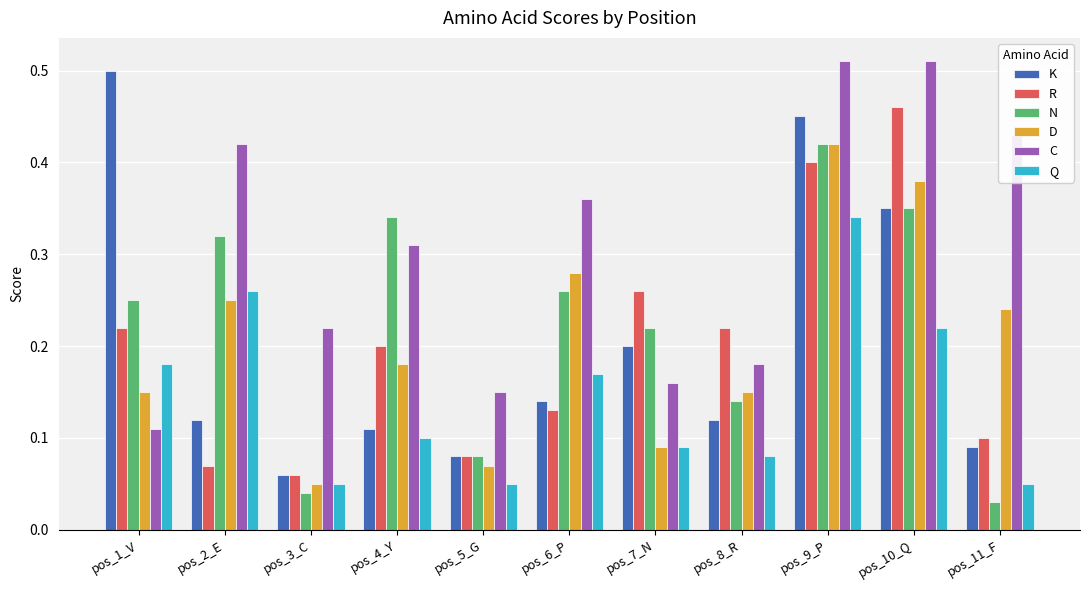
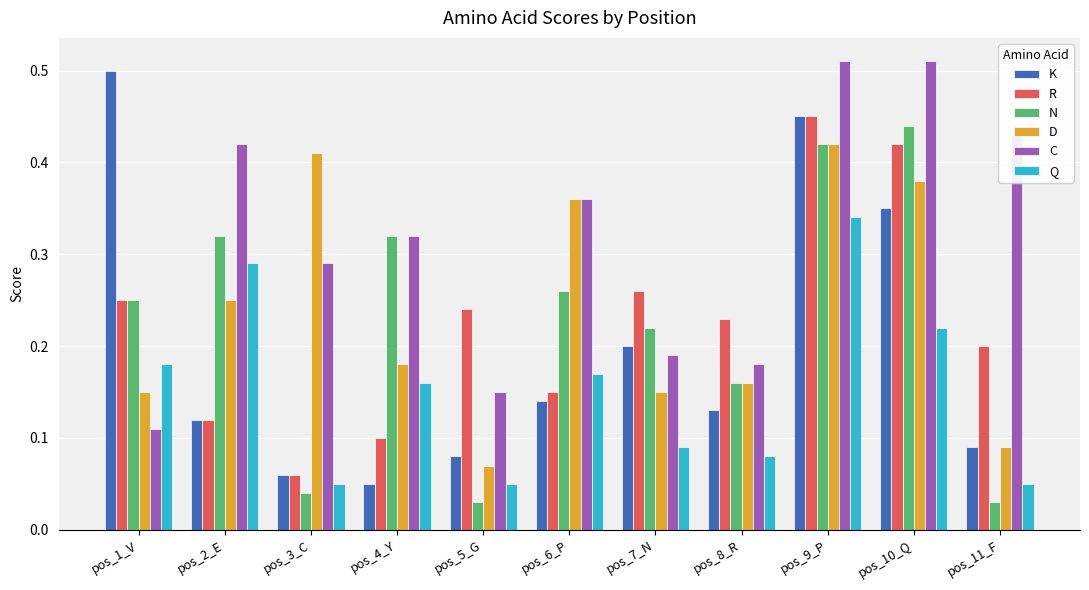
  {
    "K": {
      "pos_1_V": 0.50,
      "pos_2_E": 0.12,
      "pos_3_C": 0.06,
-     "pos_4_Y": 0.11,
+     "pos_4_Y": 0.05,
      "pos_5_G": 0.08,
      "pos_6_P": 0.14,
      "pos_7_N": 0.20,
-     "pos_8_R": 0.12,
+     "pos_8_R": 0.13,
      "pos_9_P": 0.45,
      "pos_10_Q": 0.35,
      "pos_11_F": 0.09
    },
    "R": {
-     "pos_1_V": 0.22,
-     "pos_2_E": 0.07,
+     "pos_1_V": 0.25,
+     "pos_2_E": 0.12,
      "pos_3_C": 0.06,
-     "pos_4_Y": 0.2,
-     "pos_5_G": 0.08,
-     "pos_6_P": 0.13,
+     "pos_4_Y": 0.1,
+     "pos_5_G": 0.24,
+     "pos_6_P": 0.15,
      "pos_7_N": 0.26,
-     "pos_8_R": 0.22,
-     "pos_9_P": 0.40,
-     "pos_10_Q": 0.46,
-     "pos_11_F": 0.1
+     "pos_8_R": 0.23,
+     "pos_9_P": 0.45,
+     "pos_10_Q": 0.42,
+     "pos_11_F": 0.2
    },
    "N": {
      "pos_1_V": 0.25,
      "pos_2_E": 0.32,
      "pos_3_C": 0.04,
-     "pos_4_Y": 0.34,
-     "pos_5_G": 0.08,
+     "pos_4_Y": 0.32,
+     "pos_5_G": 0.03,
      "pos_6_P": 0.26,
      "pos_7_N": 0.22,
-     "pos_8_R": 0.14,
+     "pos_8_R": 0.16,
      "pos_9_P": 0.42,
-     "pos_10_Q": 0.35,
+     "pos_10_Q": 0.44,
      "pos_11_F": 0.03
    },
    "D": {
      "pos_1_V": 0.15,
      "pos_2_E": 0.25,
-     "pos_3_C": 0.05,
+     "pos_3_C": 0.41,
      "pos_4_Y": 0.18,
      "pos_5_G": 0.07,
-     "pos_6_P": 0.28,
-     "pos_7_N": 0.09,
-     "pos_8_R": 0.15,
+     "pos_6_P": 0.36,
+     "pos_7_N": 0.15,
+     "pos_8_R": 0.16,
      "pos_9_P": 0.42,
      "pos_10_Q": 0.38,
-     "pos_11_F": 0.24
+     "pos_11_F": 0.09
    },
    "C": {
      "pos_1_V": 0.11,
      "pos_2_E": 0.42,
-     "pos_3_C": 0.22,
-     "pos_4_Y": 0.31,
+     "pos_3_C": 0.29,
+     "pos_4_Y": 0.32,
      "pos_5_G": 0.15,
      "pos_6_P": 0.36,
-     "pos_7_N": 0.16,
+     "pos_7_N": 0.19,
      "pos_8_R": 0.18,
      "pos_9_P": 0.51,
      "pos_10_Q": 0.51
    },
    "Q": {
      "pos_1_V": 0.18,
-     "pos_2_E": 0.26,
+     "pos_2_E": 0.29,
      "pos_3_C": 0.05,
-     "pos_4_Y": 0.10,
+     "pos_4_Y": 0.16,
      "pos_5_G": 0.05,
      "pos_6_P": 0.17,
      "pos_7_N": 0.09,
      "pos_8_R": 0.08,
      "pos_9_P": 0.34,
      "pos_10_Q": 0.22,
      "pos_11_F": 0.05
    }
  }
